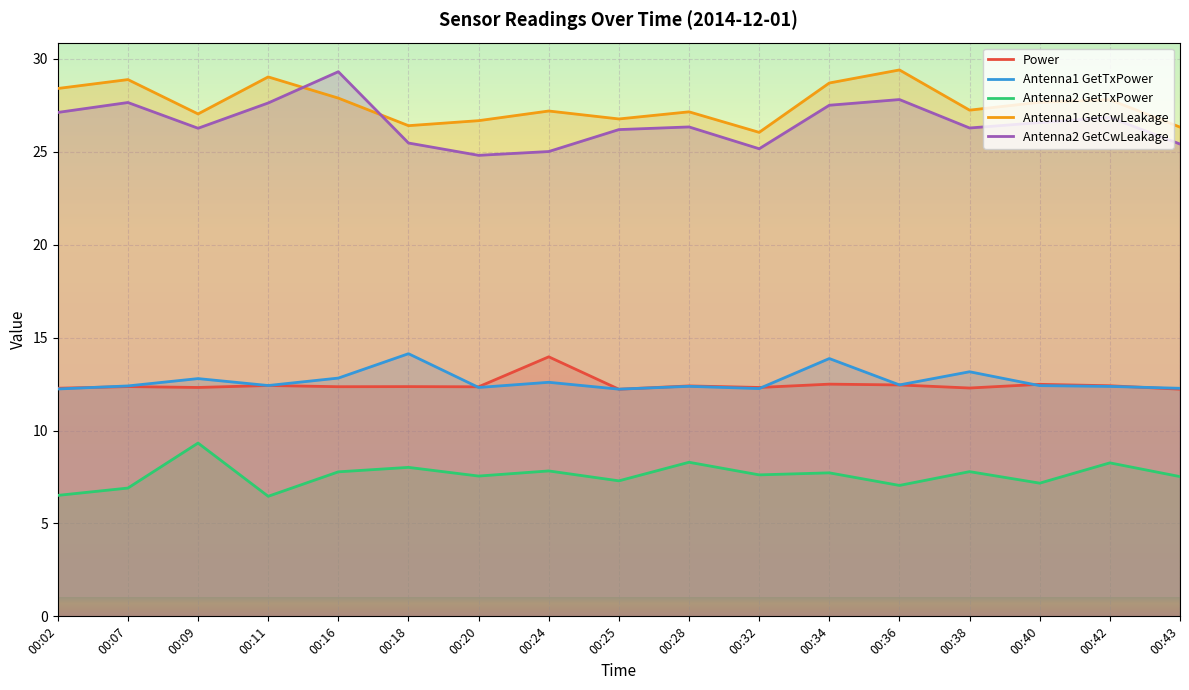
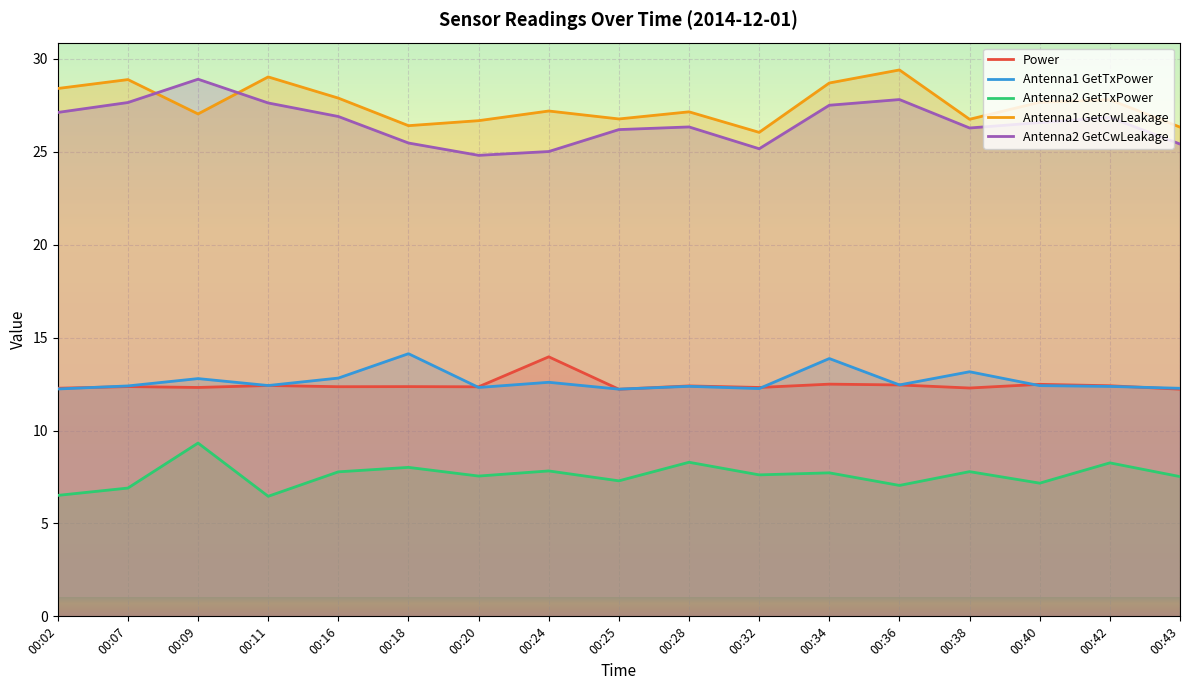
  {
    "Power": {
      "00:09": 12.3,
      "00:16": 12.4,
      "00:18": 12.4,
      "00:24": 14.0,
      "00:34": 12.5,
      "00:38": 12.3
    },
    "Antenna1 GetTxPower": {
      "00:09": 12.8,
      "00:16": 12.8,
      "00:18": 14.1,
      "00:24": 12.6,
      "00:34": 13.9,
      "00:38": 13.2
    },
    "Antenna2 GetTxPower": {
      "00:02": 6.5,
      "00:07": 6.9,
      "00:09": 9.3,
      "00:11": 6.5,
      "00:16": 7.8,
      "00:18": 8.0,
      "00:20": 7.5,
      "00:24": 7.8,
      "00:25": 7.3,
      "00:28": 8.3,
      "00:32": 7.6,
      "00:34": 7.7,
      "00:36": 7.0,
      "00:38": 7.8,
      "00:40": 7.2,
      "00:42": 8.3,
      "00:43": 7.5
    },
    "Antenna1 GetCwLeakage": {
      "00:02": 28.4,
      "00:07": 28.9,
      "00:09": 27.0,
      "00:11": 29.0,
      "00:16": 27.9,
      "00:18": 26.4,
      "00:20": 26.7,
      "00:24": 27.2,
      "00:25": 26.8,
      "00:28": 27.1,
      "00:32": 26.0,
      "00:34": 28.7,
      "00:36": 29.4,
-     "00:38": 27.2,
+     "00:38": 26.7,
      "00:43": 26.3
    },
    "Antenna2 GetCwLeakage": {
      "00:02": 27.1,
      "00:07": 27.7,
-     "00:09": 26.3,
+     "00:09": 28.9,
      "00:11": 27.6,
-     "00:16": 29.3,
+     "00:16": 26.9,
      "00:18": 25.5,
      "00:20": 24.8,
      "00:24": 25.0,
      "00:25": 26.2,
      "00:28": 26.3,
      "00:32": 25.2,
      "00:34": 27.5,
      "00:36": 27.8,
      "00:38": 26.3,
      "00:43": 25.4
    }
  }
